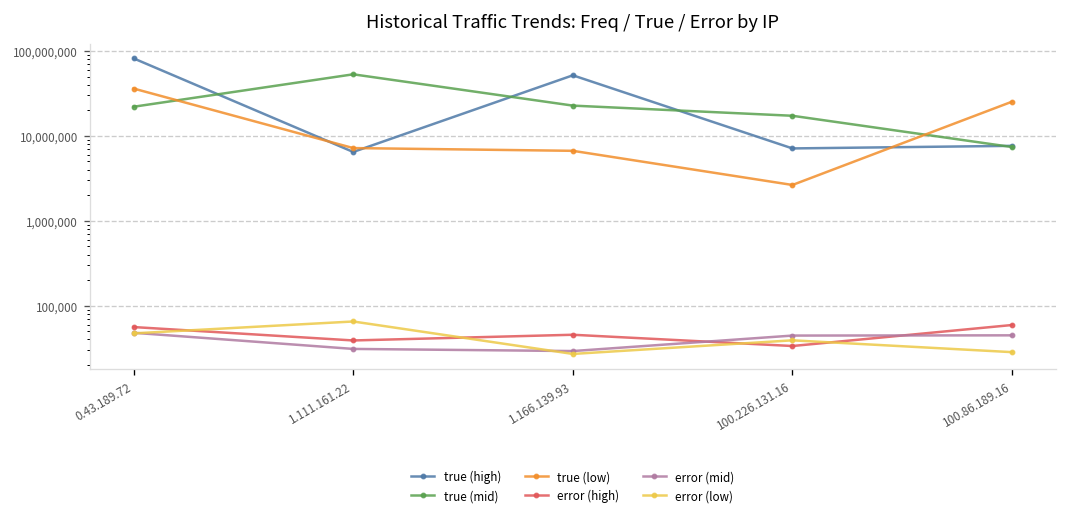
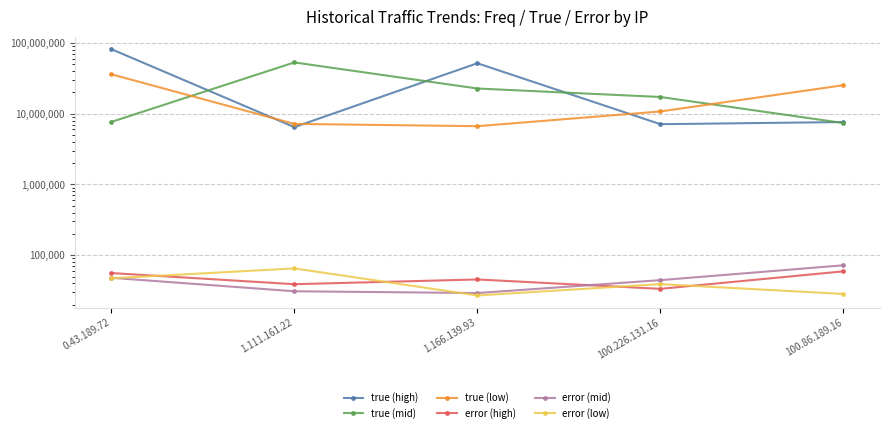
  {
    "true (high)": {
      "0.43.189.72": "80,000,000",
      "1.111.161.22": "6,000,000",
      "1.166.139.93": "50,000,000",
      "100.226.131.16": "7,000,000"
    },
    "true (mid)": {
-     "0.43.189.72": "22,000,000",
+     "0.43.189.72": "8,000,000",
      "1.111.161.22": "50,000,000",
      "1.166.139.93": "23,000,000",
      "100.226.131.16": "17,000,000"
    },
    "true (low)": {
      "0.43.189.72": "40,000,000",
      "1.111.161.22": "7,000,000",
      "1.166.139.93": "7,000,000",
-     "100.226.131.16": "2,600,000",
+     "100.226.131.16": "11,000,000",
      "100.86.189.16": "25,000,000"
    },
    "error (high)": {
      "0.43.189.72": "60,000",
      "1.111.161.22": "40,000",
      "1.166.139.93": "50,000",
      "100.226.131.16": "30,000",
      "100.86.189.16": "60,000"
    },
    "error (mid)": {
      "1.111.161.22": "30,000",
      "100.226.131.16": "40,000",
-     "100.86.189.16": "40,000"
+     "100.86.189.16": "70,000"
    },
    "error (low)": {
      "1.111.161.22": "70,000",
      "100.226.131.16": "40,000",
      "100.86.189.16": "28,000"
    }
  }
